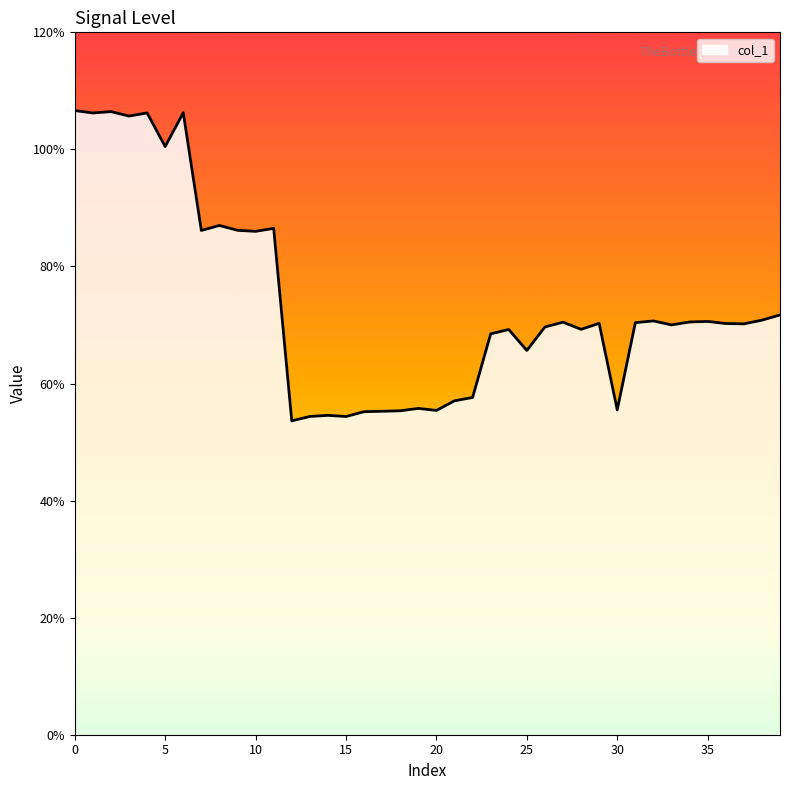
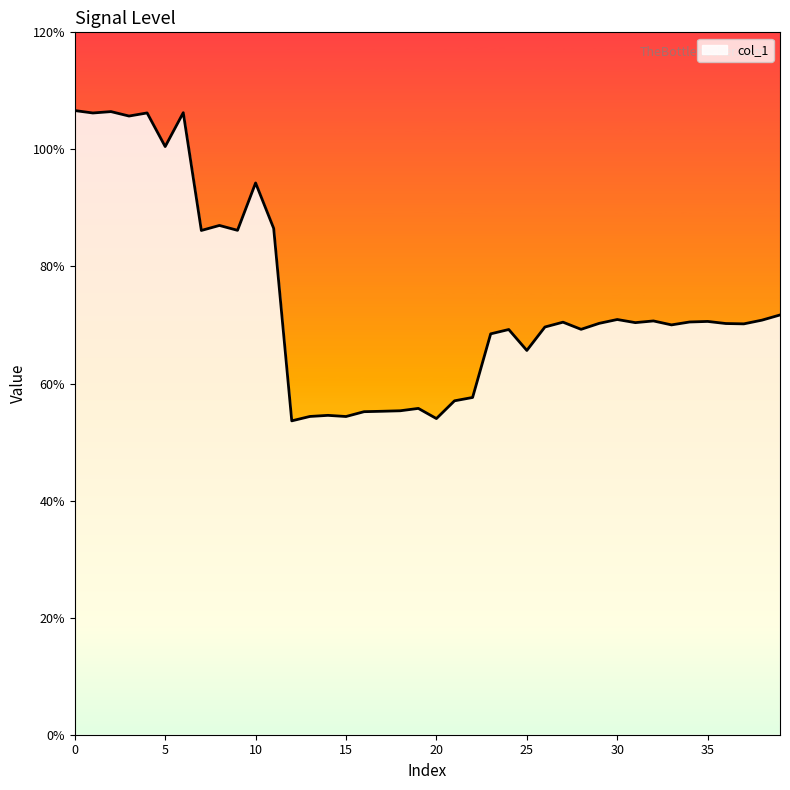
  {
    "0": "107%",
    "5": "100%",
-   "10": "86%",
+   "10": "94%",
    "15": "54%",
-   "20": "55%",
+   "20": "54%",
    "25": "66%",
-   "30": "56%",
+   "30": "71%",
    "35": "71%"
  }
